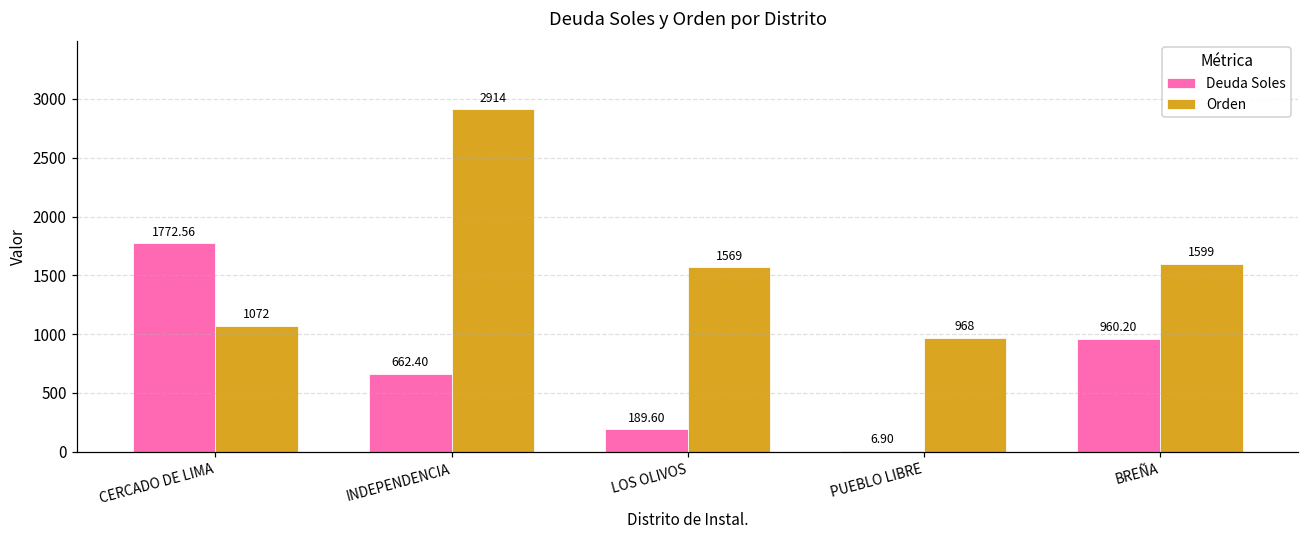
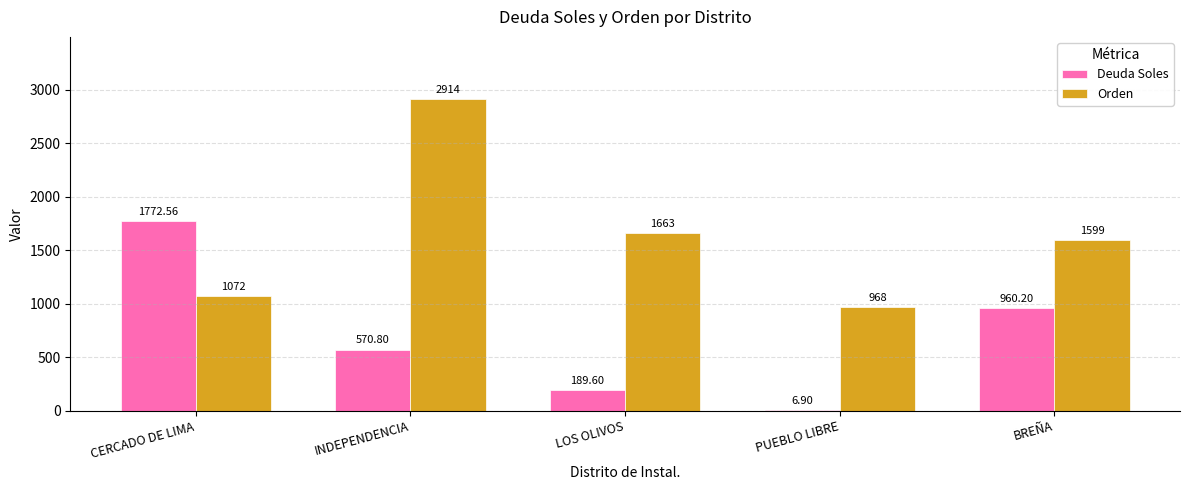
  {
    "Deuda Soles": {
      "CERCADO DE LIMA": 1772.56,
-     "INDEPENDENCIA": 662.40,
+     "INDEPENDENCIA": 570.80,
      "LOS OLIVOS": 189.60,
      "PUEBLO LIBRE": 6.90,
      "BREÑA": 960.20
    },
    "Orden": {
      "CERCADO DE LIMA": 1072,
      "INDEPENDENCIA": 2914,
-     "LOS OLIVOS": 1569,
+     "LOS OLIVOS": 1663,
      "PUEBLO LIBRE": 968,
      "BREÑA": 1599
    }
  }
